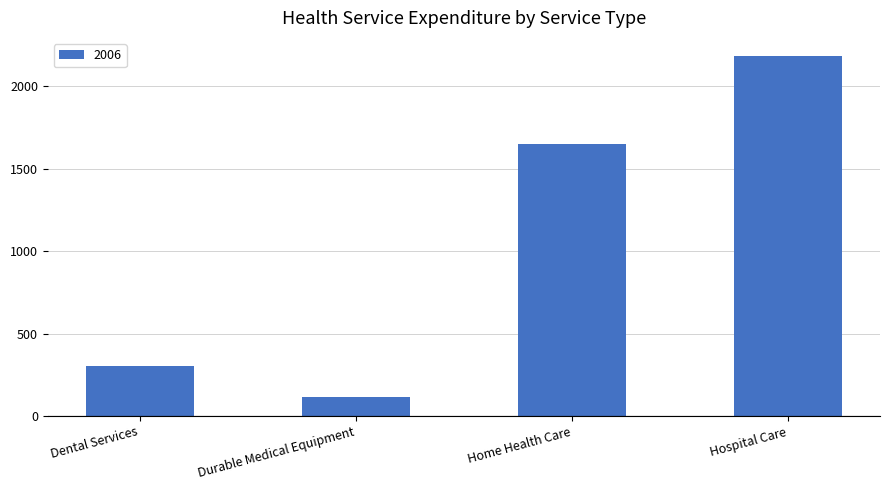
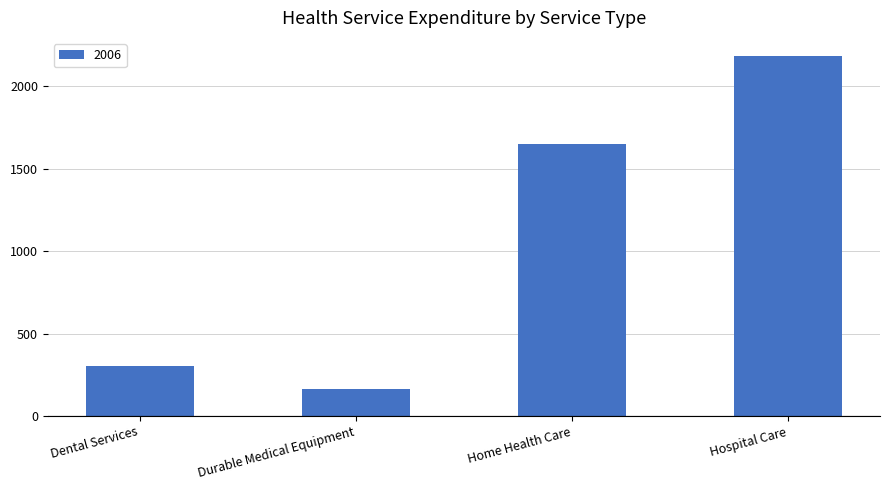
  {
    "Dental Services": 310,
-   "Durable Medical Equipment": 120,
+   "Durable Medical Equipment": 170,
    "Home Health Care": 1650,
    "Hospital Care": 2180
  }
